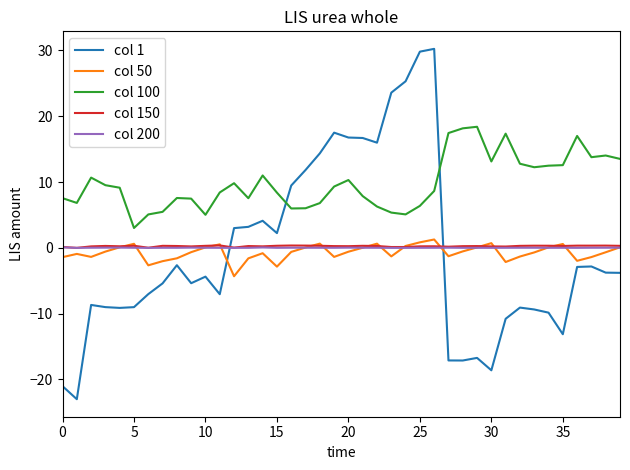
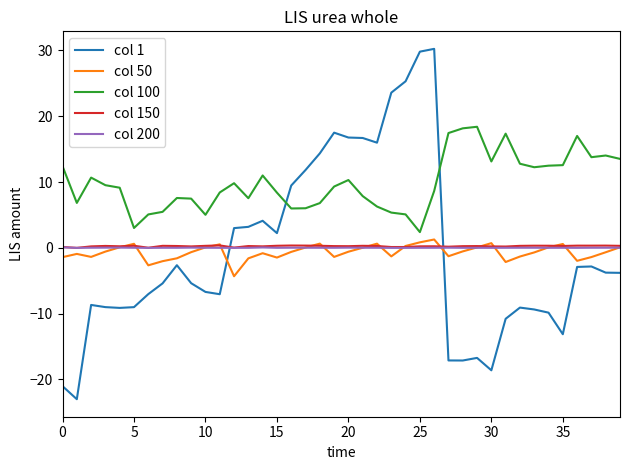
  {
    "col 1": {
      "0": -21,
      "5": -9,
-     "10": -4,
+     "10": -7,
      "15": 2,
      "20": 17,
      "25": 30,
      "30": -19,
      "35": -13
    },
    "col 50": {
      "0": -1,
-     "15": -3,
+     "15": -1,
      "20": -1,
      "25": 1,
      "30": 1
    },
    "col 100": {
-     "0": 8,
+     "0": 12,
      "5": 3,
      "10": 5,
      "15": 8,
      "20": 10,
-     "25": 6,
+     "25": 2,
      "30": 13,
      "35": 13
    }
  }
